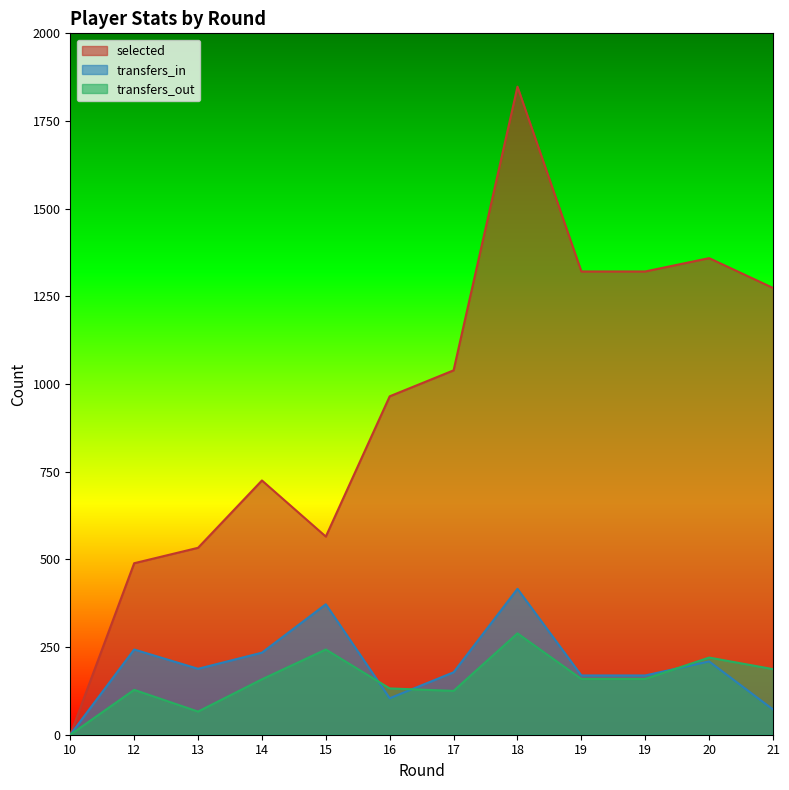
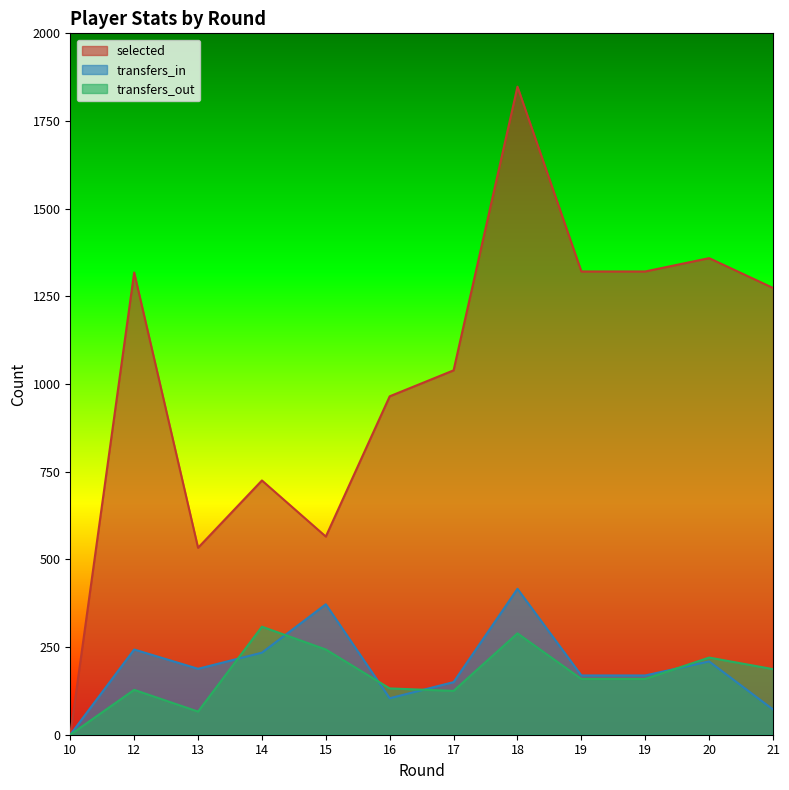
  {
    "selected": {
-     "12": 490,
+     "12": 1320,
      "13": 530,
      "14": 730,
      "15": 570,
      "16": 970,
      "17": 1040,
      "18": 1850,
      "20": 1360,
      "21": 1270
    },
    "transfers_in": {
      "12": 240,
      "13": 190,
      "14": 230,
      "15": 370,
      "16": 100,
-     "17": 180,
+     "17": 150,
      "18": 420,
      "20": 210,
      "21": 70
    },
    "transfers_out": {
      "12": 130,
      "13": 70,
-     "14": 160,
+     "14": 310,
      "15": 240,
      "16": 130,
      "17": 130,
      "18": 290,
      "20": 220,
      "21": 190
    }
  }
